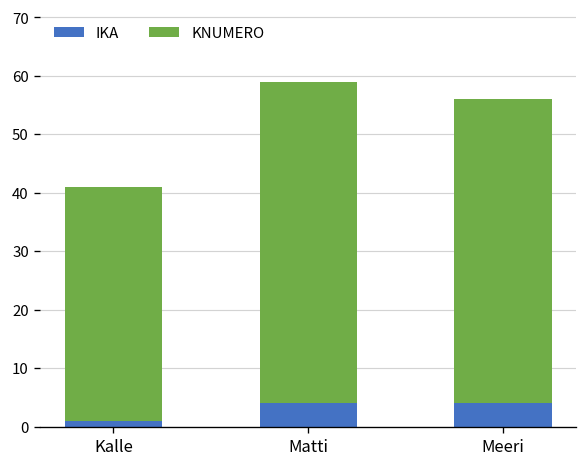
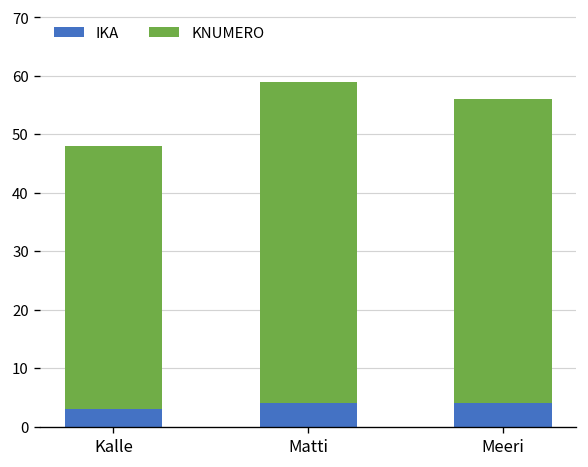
  {
    "IKA": {
-     "Kalle": 1,
+     "Kalle": 3,
      "Matti": 4,
      "Meeri": 4
    },
    "KNUMERO": {
-     "Kalle": 40,
+     "Kalle": 45,
      "Matti": 55,
      "Meeri": 52
    }
  }
